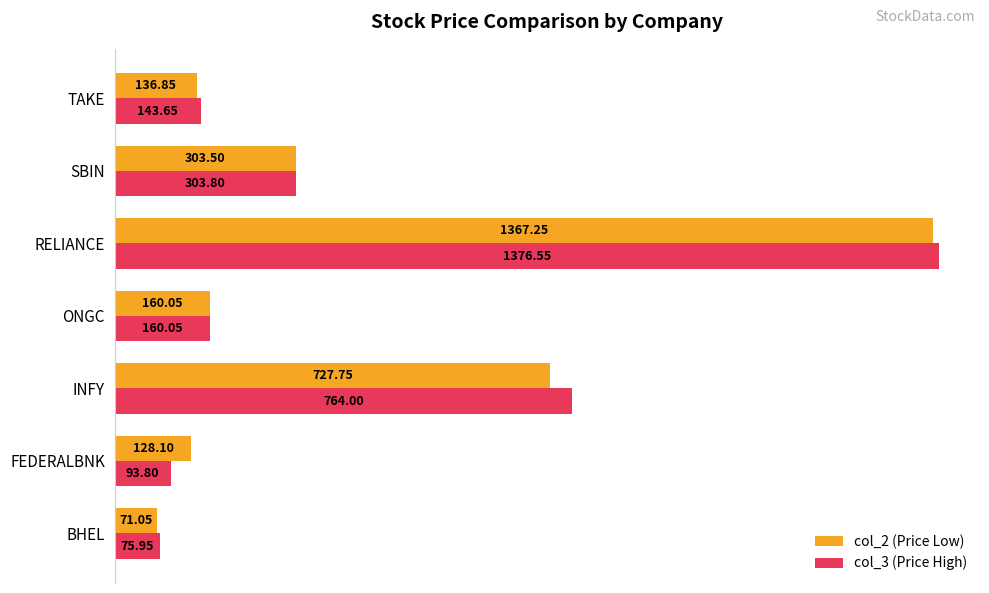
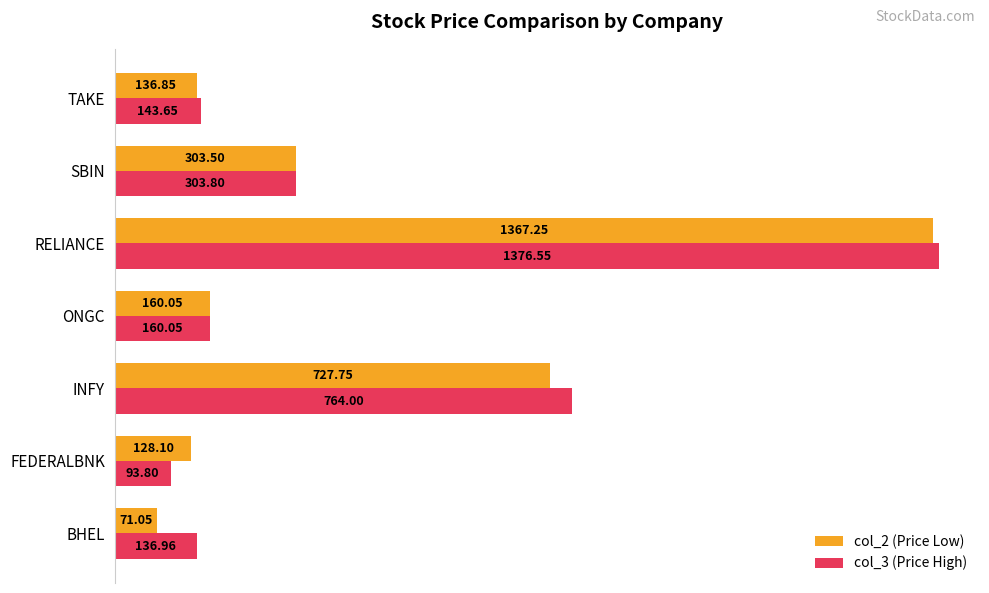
  {
    "col_2 (Price Low)": {
      "TAKE": 136.85,
      "SBIN": 303.50,
      "RELIANCE": 1367.25,
      "ONGC": 160.05,
      "INFY": 727.75,
      "FEDERALBNK": 128.10,
      "BHEL": 71.05
    },
    "col_3 (Price High)": {
      "TAKE": 143.65,
      "SBIN": 303.80,
      "RELIANCE": 1376.55,
      "ONGC": 160.05,
      "INFY": 764.00,
      "FEDERALBNK": 93.80,
-     "BHEL": 75.95
+     "BHEL": 136.96
    }
  }
